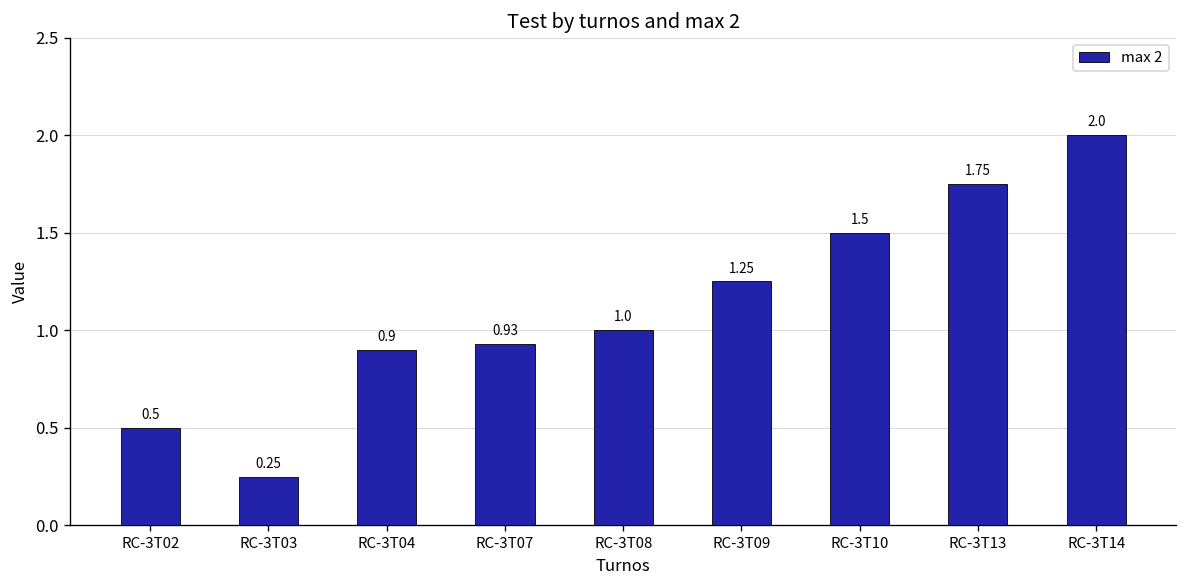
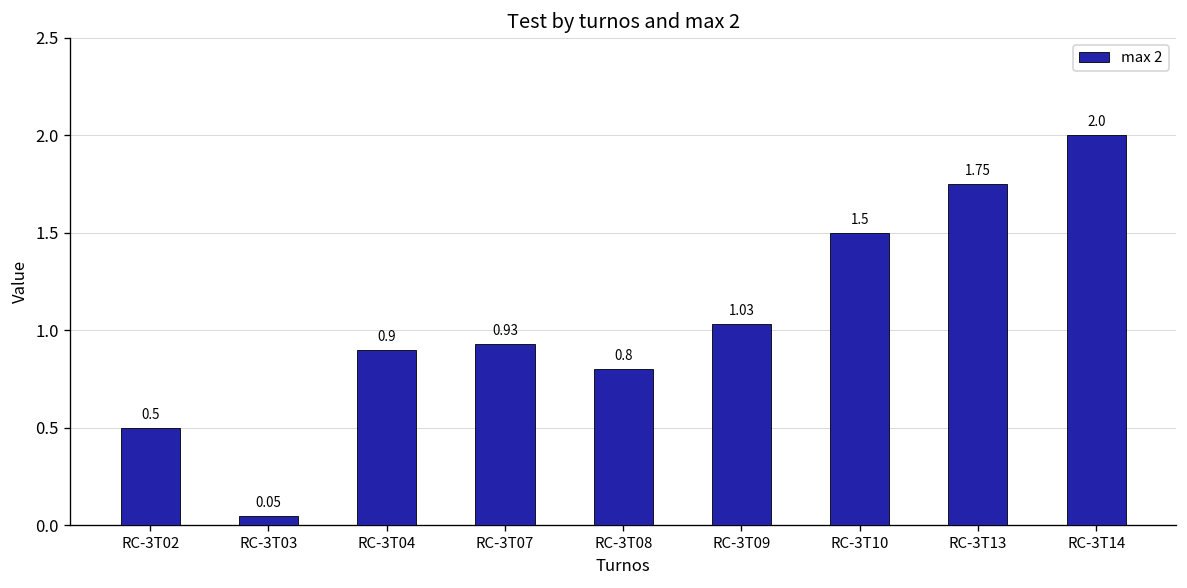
  {
    "RC-3T02": 0.5,
-   "RC-3T03": 0.25,
+   "RC-3T03": 0.05,
    "RC-3T04": 0.9,
    "RC-3T07": 0.93,
-   "RC-3T08": 1.0,
-   "RC-3T09": 1.25,
+   "RC-3T08": 0.8,
+   "RC-3T09": 1.03,
    "RC-3T10": 1.5,
    "RC-3T13": 1.75,
    "RC-3T14": 2.0
  }
